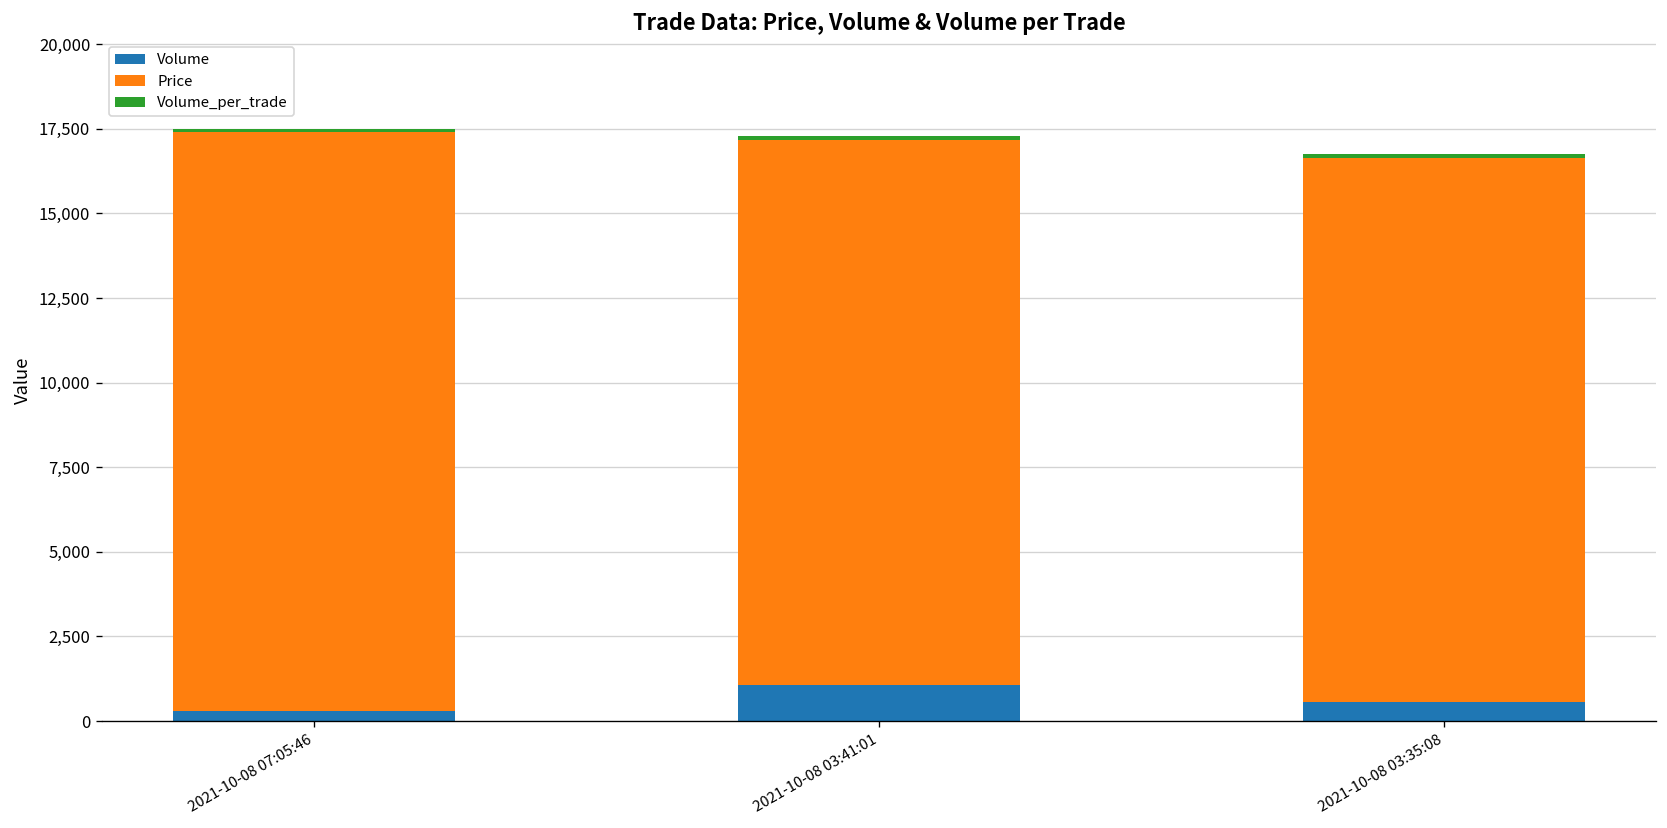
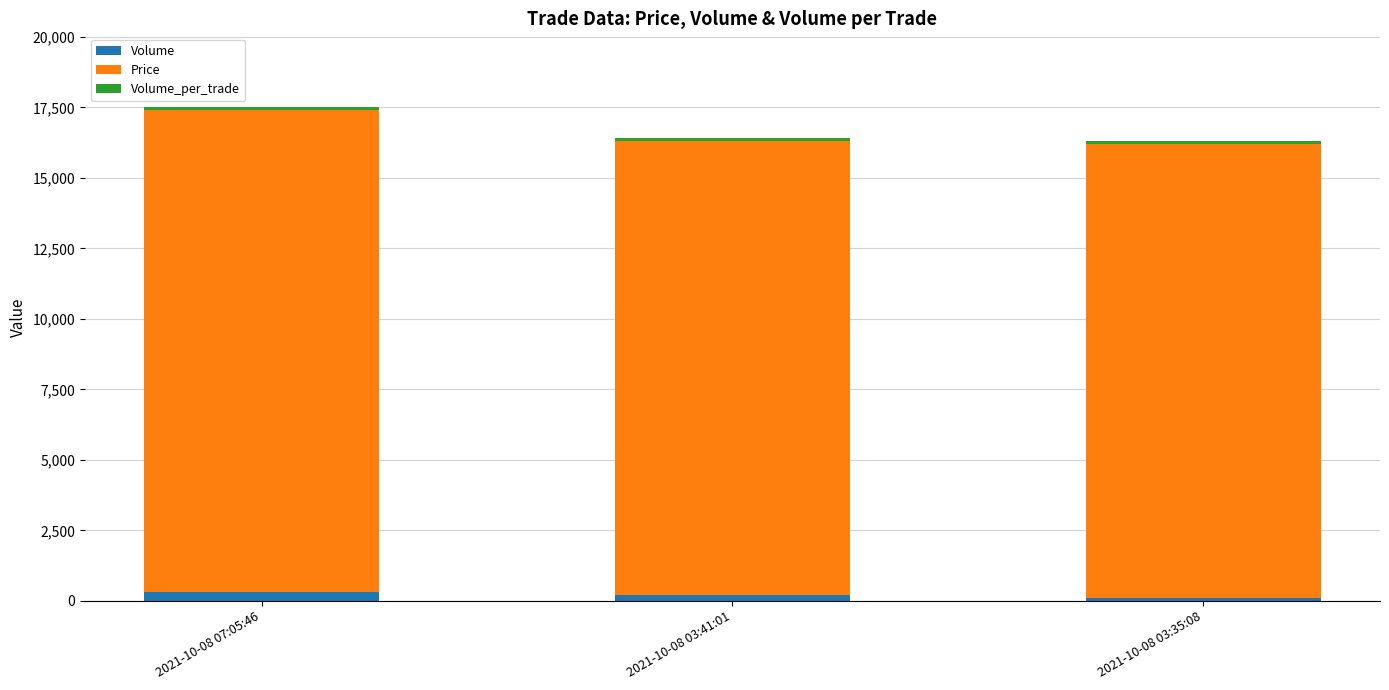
  {
    "Volume": {
      "2021-10-08 07:05:46": "300",
-     "2021-10-08 03:41:01": "1,100",
-     "2021-10-08 03:35:08": "600"
+     "2021-10-08 03:41:01": "200",
+     "2021-10-08 03:35:08": "100"
    },
    "Price": {
      "2021-10-08 07:05:46": "17,100",
      "2021-10-08 03:41:01": "16,100",
      "2021-10-08 03:35:08": "16,100"
    },
    "Volume_per_trade": {
      "2021-10-08 07:05:46": "100",
      "2021-10-08 03:41:01": "100",
      "2021-10-08 03:35:08": "100"
    }
  }
